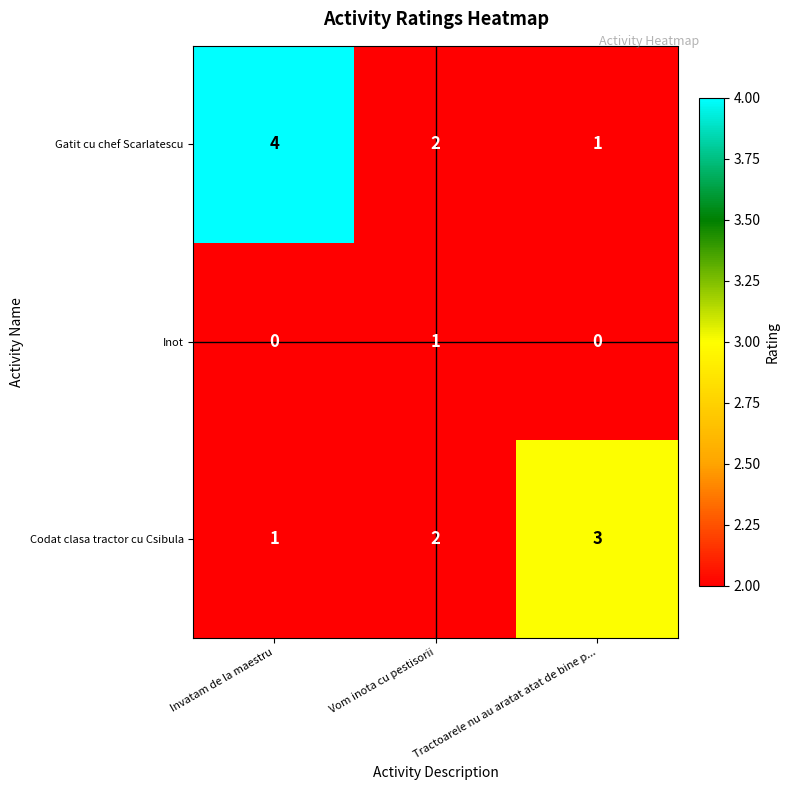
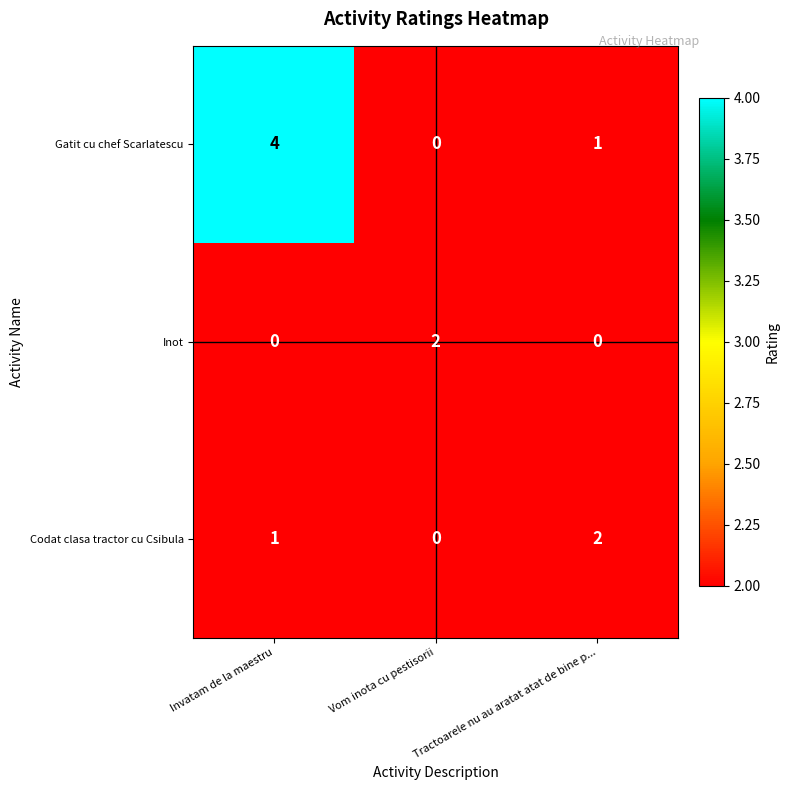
  {
    "Gatit cu chef Scarlatescu": {
      "Invatam de la maestru": 4,
-     "Vom inota cu pestisorii": 2,
+     "Vom inota cu pestisorii": 0,
      "Tractoarele nu au aratat atat de bine p...": 1
    },
    "Inot": {
      "Invatam de la maestru": 0,
-     "Vom inota cu pestisorii": 1,
+     "Vom inota cu pestisorii": 2,
      "Tractoarele nu au aratat atat de bine p...": 0
    },
    "Codat clasa tractor cu Csibula": {
      "Invatam de la maestru": 1,
-     "Vom inota cu pestisorii": 2,
-     "Tractoarele nu au aratat atat de bine p...": 3
+     "Vom inota cu pestisorii": 0,
+     "Tractoarele nu au aratat atat de bine p...": 2
    }
  }
